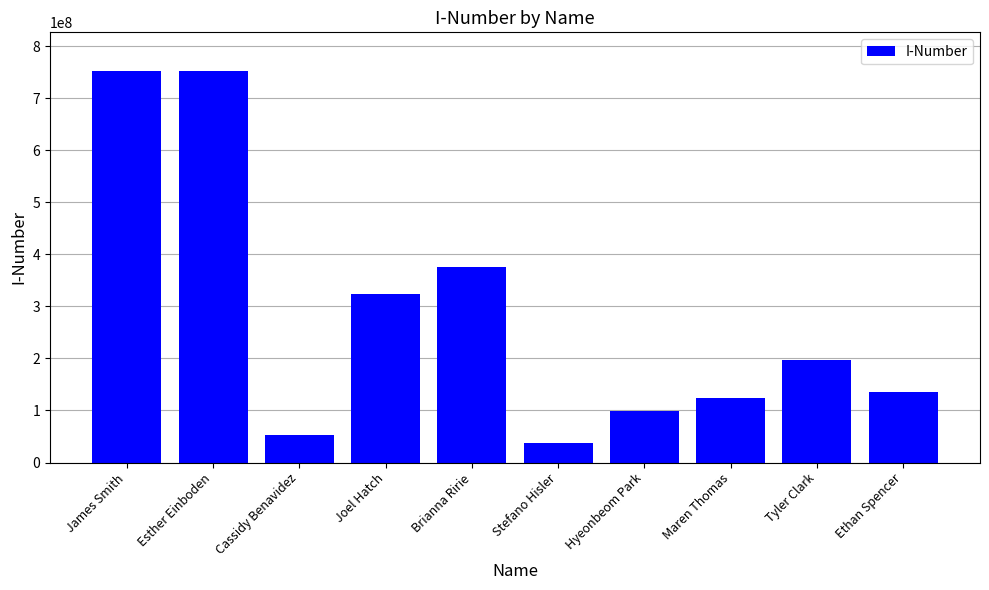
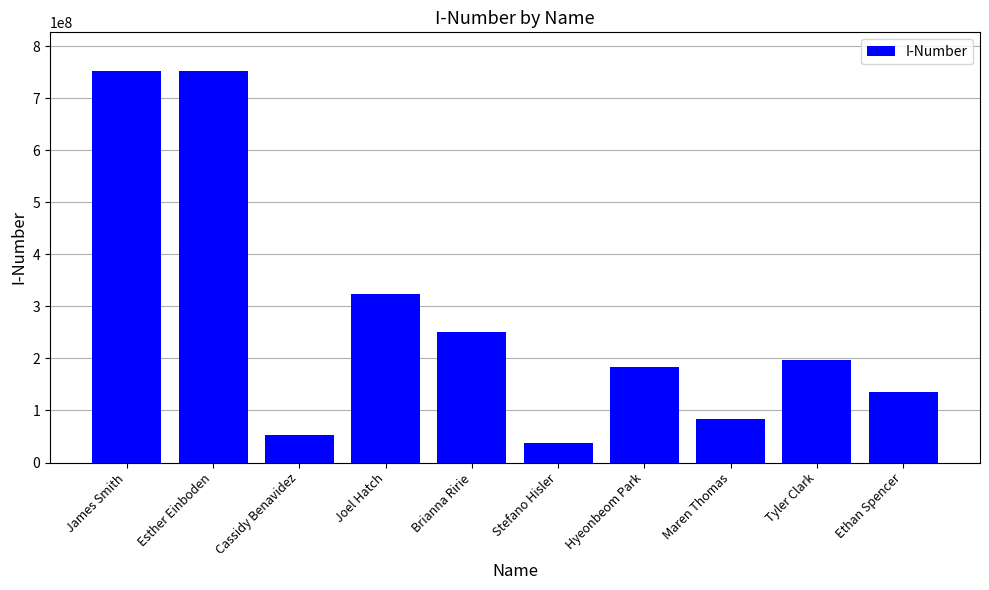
  {
    "James Smith": 750000000,
    "Esther Einboden": 750000000,
    "Cassidy Benavidez": 50000000,
    "Joel Hatch": 320000000,
-   "Brianna Ririe": 380000000,
+   "Brianna Ririe": 250000000,
    "Stefano Hisler": 40000000,
-   "Hyeonbeom Park": 100000000,
-   "Maren Thomas": 120000000,
+   "Hyeonbeom Park": 180000000,
+   "Maren Thomas": 80000000,
    "Tyler Clark": 200000000,
    "Ethan Spencer": 140000000
  }
